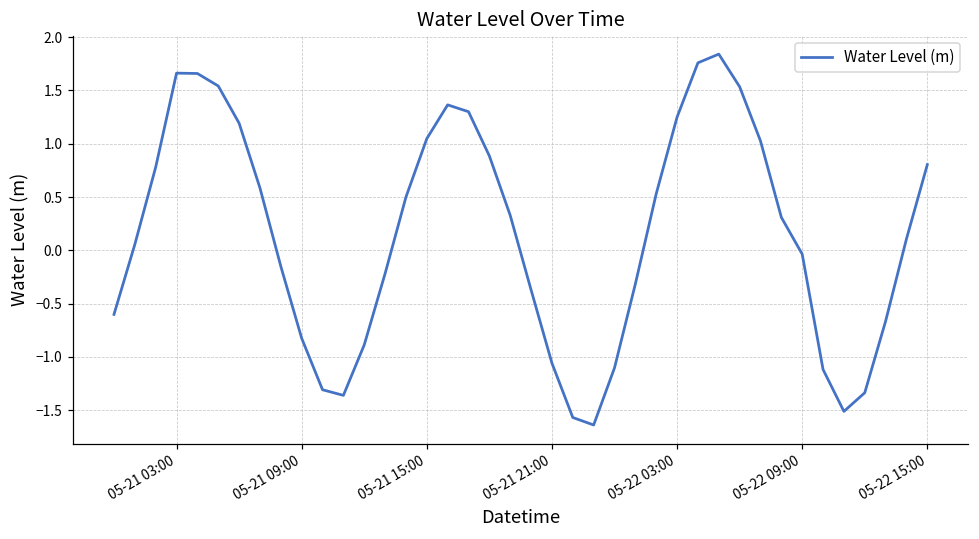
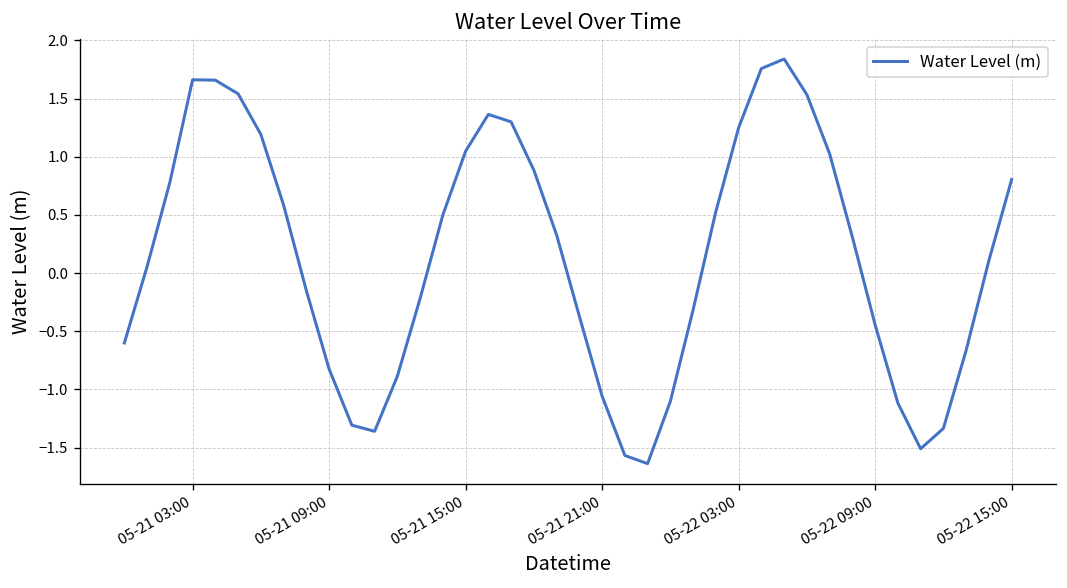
  {
    "05-21 03:00": 1.7,
    "05-21 09:00": -0.8,
    "05-21 15:00": 1.0,
    "05-21 21:00": -1.1,
    "05-22 03:00": 1.2,
-   "05-22 09:00": 0.0,
+   "05-22 09:00": -0.4,
    "05-22 15:00": 0.8
  }
